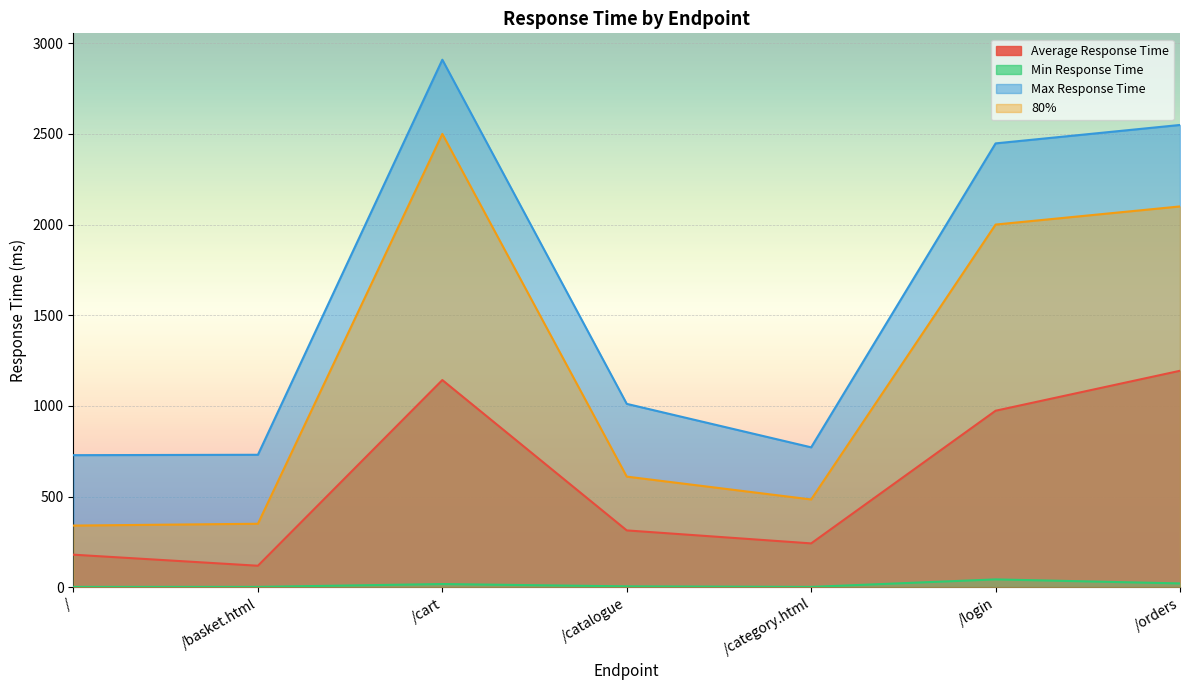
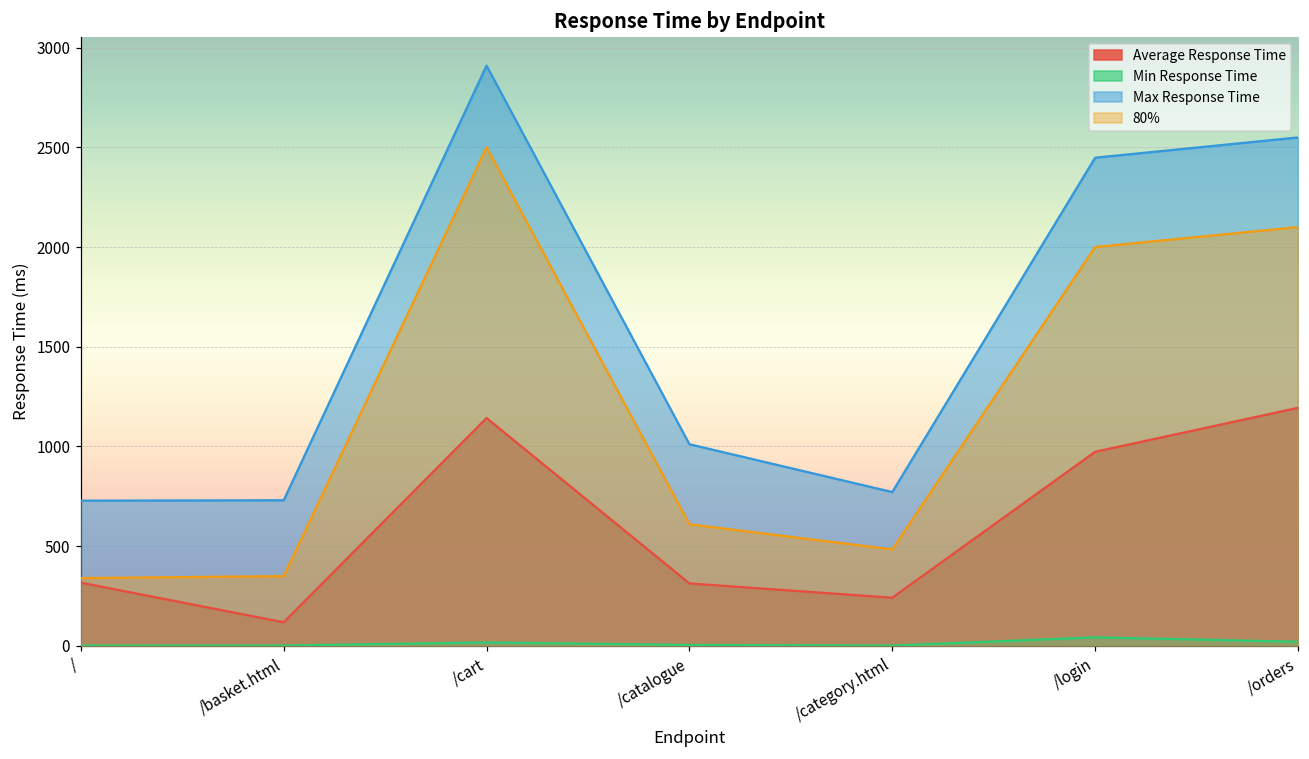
  {
    "Average Response Time": {
-     "/": 180,
+     "/": 320,
      "/basket.html": 120,
      "/cart": 1140,
      "/catalogue": 310,
      "/category.html": 240,
      "/login": 970,
      "/orders": 1190
    },
    "Min Response Time": {
      "/": 0,
      "/basket.html": 0,
      "/cart": 20,
      "/catalogue": 0,
      "/category.html": 0,
      "/login": 40,
      "/orders": 20
    },
    "Max Response Time": {
      "/": 730,
      "/basket.html": 730,
      "/cart": 2910,
      "/catalogue": 1010,
      "/category.html": 770,
      "/login": 2450,
      "/orders": 2550
    },
    "80%": {
      "/": 340,
      "/basket.html": 350,
      "/cart": 2500,
      "/catalogue": 610,
      "/category.html": 480,
      "/login": 2000,
      "/orders": 2100
    }
  }
